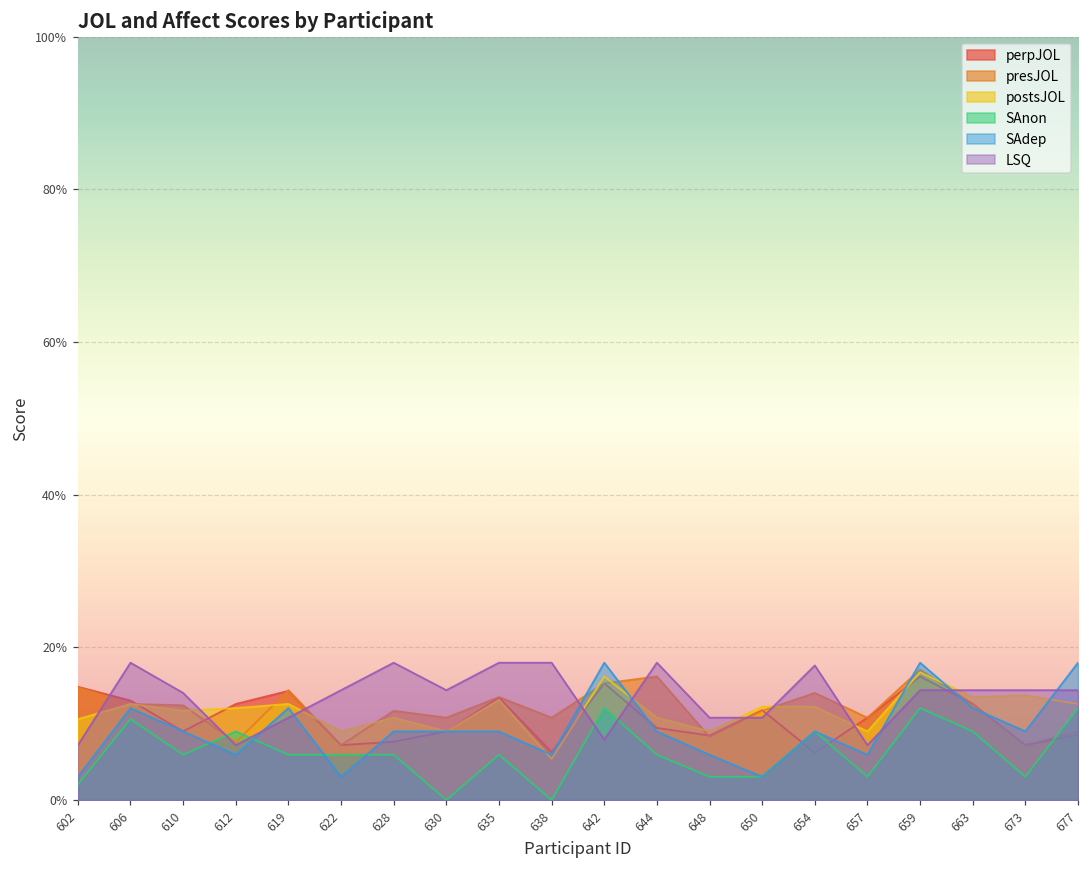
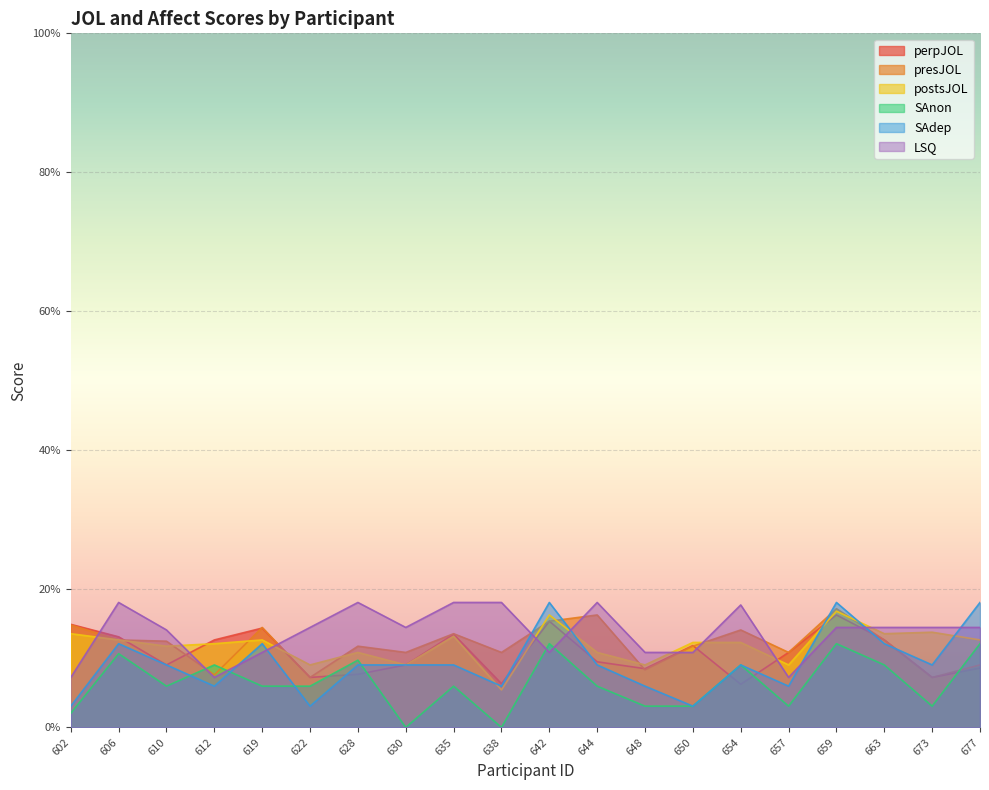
  {
    "postsJOL": {
-     "602": "11%",
+     "602": "14%",
      "610": "12%",
      "612": "12%",
      "619": "13%",
      "622": "9%",
      "628": "11%",
      "638": "5%",
      "642": "16%",
      "644": "11%",
      "648": "9%",
      "650": "12%",
      "654": "12%",
      "657": "9%",
      "663": "14%",
      "673": "14%",
      "677": "13%"
    },
    "SAnon": {
      "602": "2%",
      "606": "11%",
      "610": "6%",
      "612": "9%",
      "619": "6%",
      "622": "6%",
-     "628": "6%",
+     "628": "10%",
      "630": "0%",
      "635": "6%",
      "638": "0%",
      "642": "12%",
      "644": "6%",
      "648": "3%",
      "657": "3%",
      "659": "12%",
      "663": "9%",
      "673": "3%",
      "677": "12%"
    },
    "SAdep": {
      "602": "3%",
      "606": "12%",
      "612": "6%",
      "619": "12%",
      "622": "3%",
      "628": "9%",
      "635": "9%",
      "642": "18%",
      "644": "9%",
      "648": "6%",
      "657": "6%",
      "659": "18%",
      "663": "12%",
      "673": "9%",
      "677": "18%"
    },
    "LSQ": {
      "602": "7%",
      "606": "18%",
      "610": "14%",
      "619": "11%",
      "622": "14%",
      "628": "18%",
      "630": "14%",
      "635": "18%",
      "638": "18%",
-     "642": "8%",
+     "642": "11%",
      "644": "18%",
      "648": "11%",
      "650": "11%",
      "654": "18%",
      "657": "7%",
      "659": "14%",
      "663": "14%",
      "673": "14%",
      "677": "14%"
    }
  }
